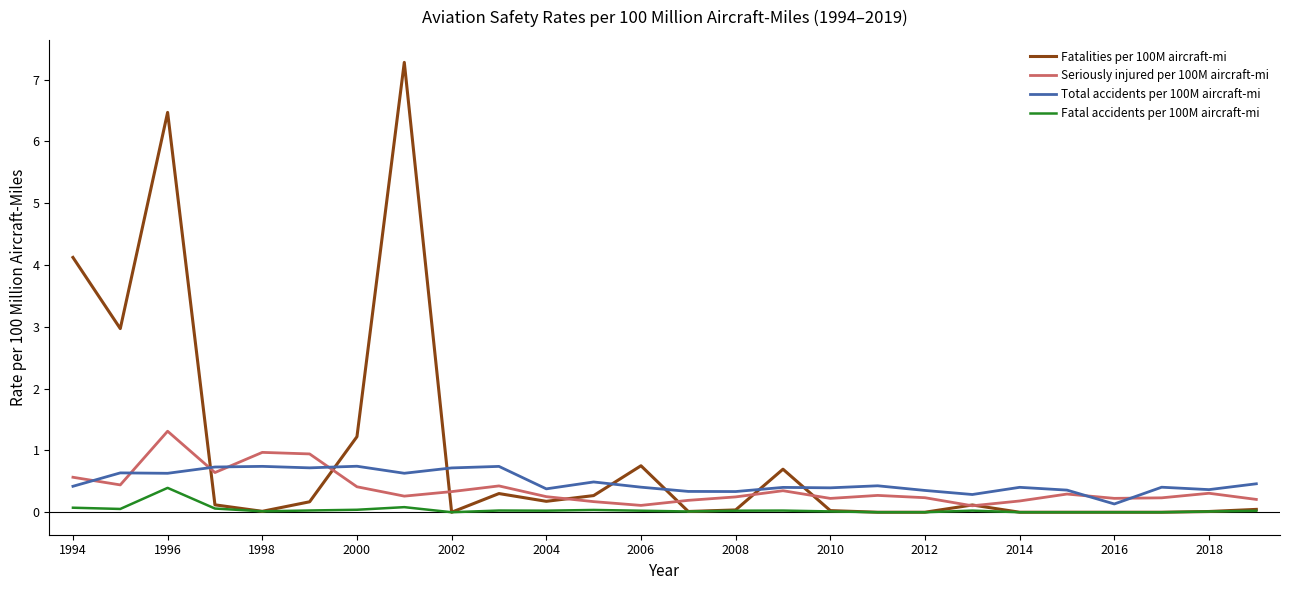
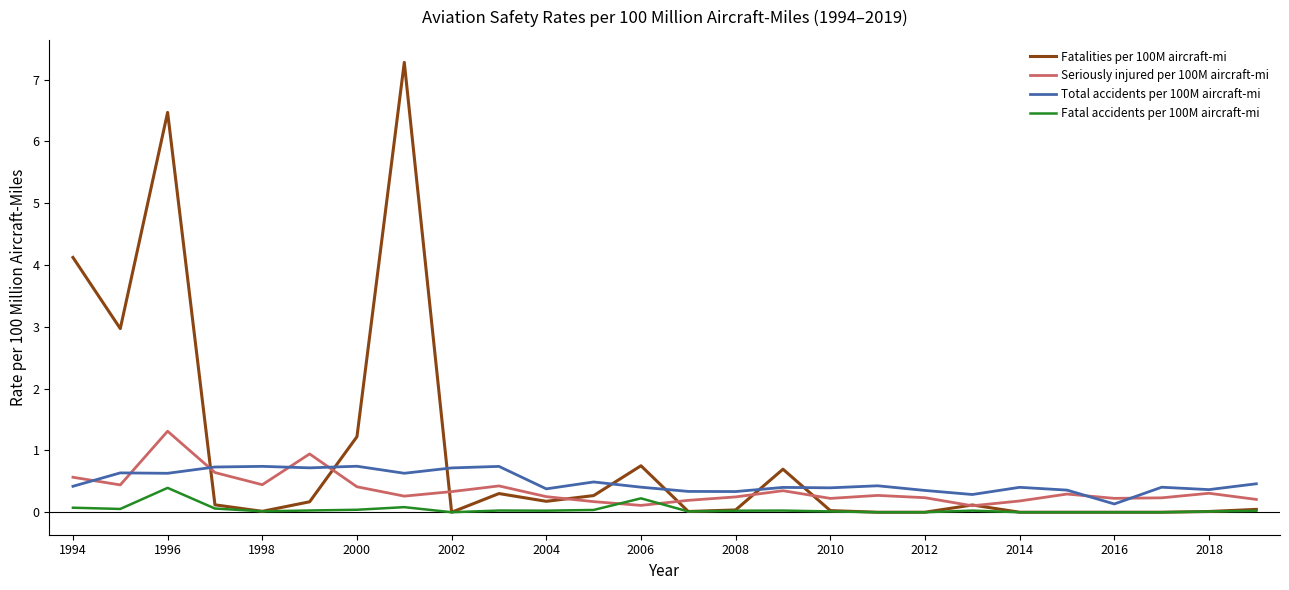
  {
    "Fatalities per 100M aircraft-mi": {
      "1994": 4.1,
      "1996": 6.5,
      "2000": 1.2,
      "2004": 0.2,
      "2006": 0.8
    },
    "Seriously injured per 100M aircraft-mi": {
      "1994": 0.6,
      "1996": 1.3,
-     "1998": 1.0,
+     "1998": 0.4,
      "2000": 0.4,
      "2002": 0.3,
      "2004": 0.3,
      "2006": 0.1,
      "2008": 0.2,
      "2010": 0.2,
      "2012": 0.2,
      "2014": 0.2,
      "2016": 0.2,
      "2018": 0.3
    },
    "Total accidents per 100M aircraft-mi": {
      "1994": 0.4,
      "1996": 0.6,
      "1998": 0.7,
      "2000": 0.7,
      "2002": 0.7,
      "2004": 0.4,
      "2006": 0.4,
      "2008": 0.3,
      "2010": 0.4,
      "2012": 0.4,
      "2014": 0.4,
      "2016": 0.1,
      "2018": 0.4
    },
    "Fatal accidents per 100M aircraft-mi": {
      "1994": 0.1,
      "1996": 0.4,
      "2000": 0.0,
      "2004": 0.0,
-     "2006": 0.0
+     "2006": 0.2
    }
  }
